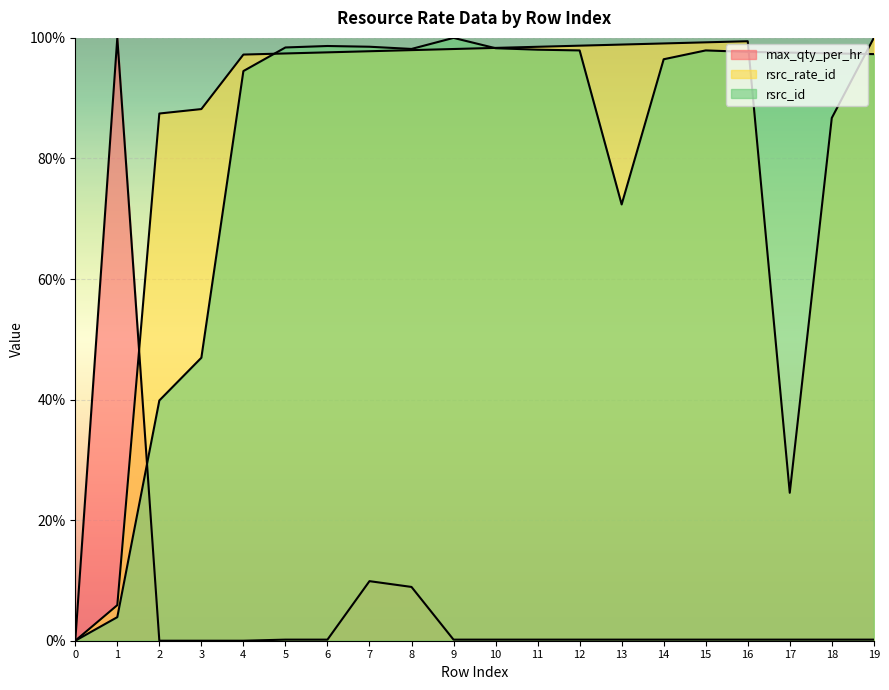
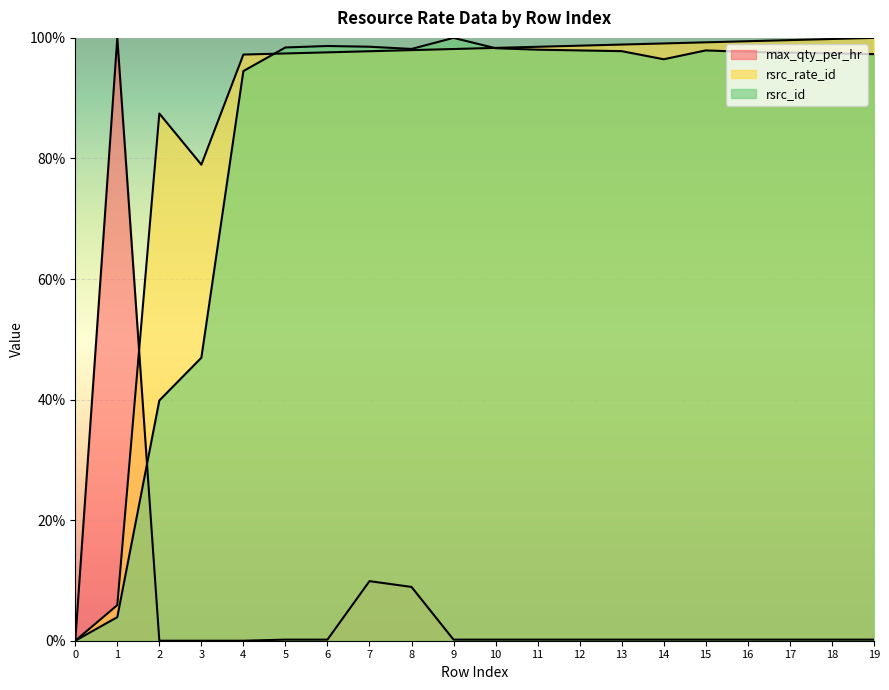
  {
    "max_qty_per_hr": {
      "1": "100%",
      "2": "0%",
      "3": "0%",
      "4": "0%",
      "5": "0%",
      "6": "0%",
      "7": "10%",
      "8": "9%",
      "9": "0%",
      "10": "0%",
      "11": "0%",
      "12": "0%",
      "13": "0%",
      "14": "0%",
      "15": "0%",
      "16": "0%",
      "17": "0%",
      "18": "0%",
      "19": "0%"
    },
    "rsrc_rate_id": {
      "1": "6%",
      "2": "87%",
-     "3": "88%",
+     "3": "79%",
      "4": "97%",
      "5": "97%",
      "6": "98%",
      "7": "98%",
      "9": "98%",
      "11": "99%",
      "12": "99%",
      "13": "99%",
      "14": "99%",
      "15": "99%",
      "16": "99%",
-     "17": "25%",
-     "18": "87%",
+     "17": "100%",
+     "18": "100%",
      "19": "100%"
    },
    "rsrc_id": {
      "1": "4%",
      "2": "40%",
      "3": "47%",
      "4": "94%",
      "5": "98%",
      "6": "99%",
      "7": "99%",
      "9": "100%",
      "11": "98%",
      "12": "98%",
-     "13": "72%",
+     "13": "98%",
      "14": "96%",
      "15": "98%",
      "19": "97%"
    }
  }
